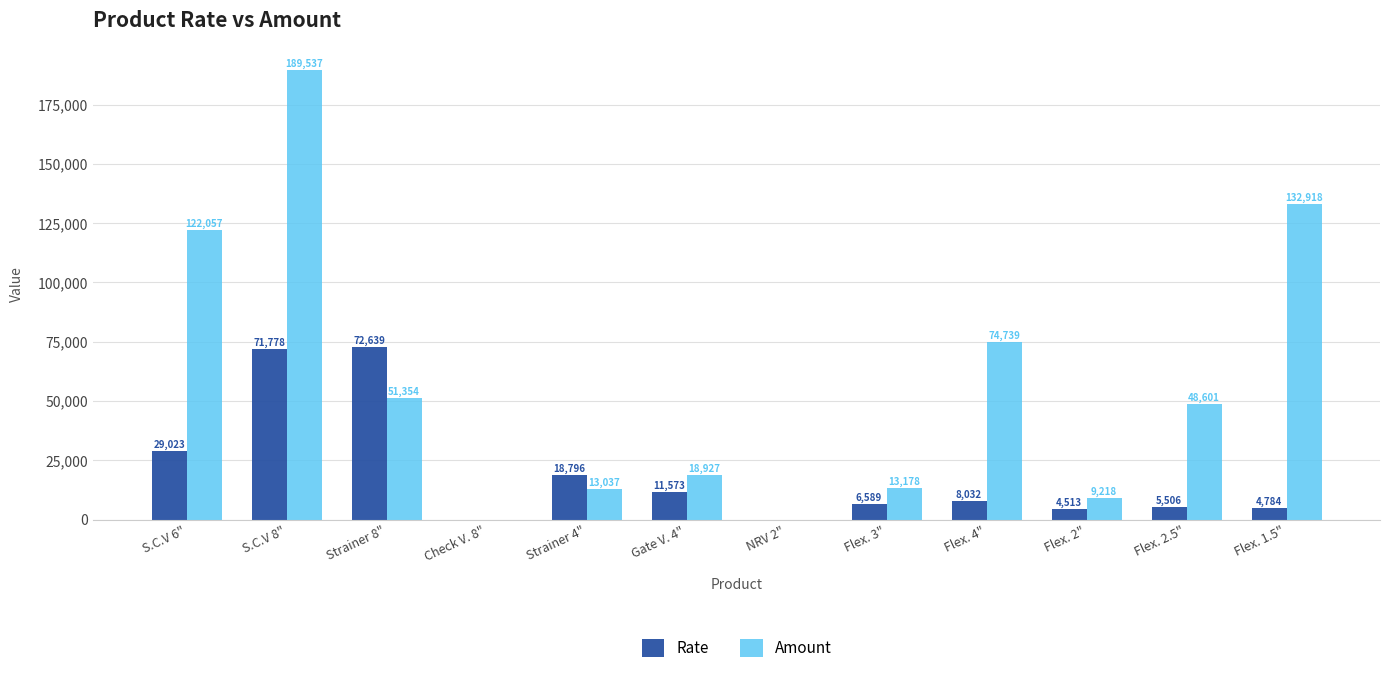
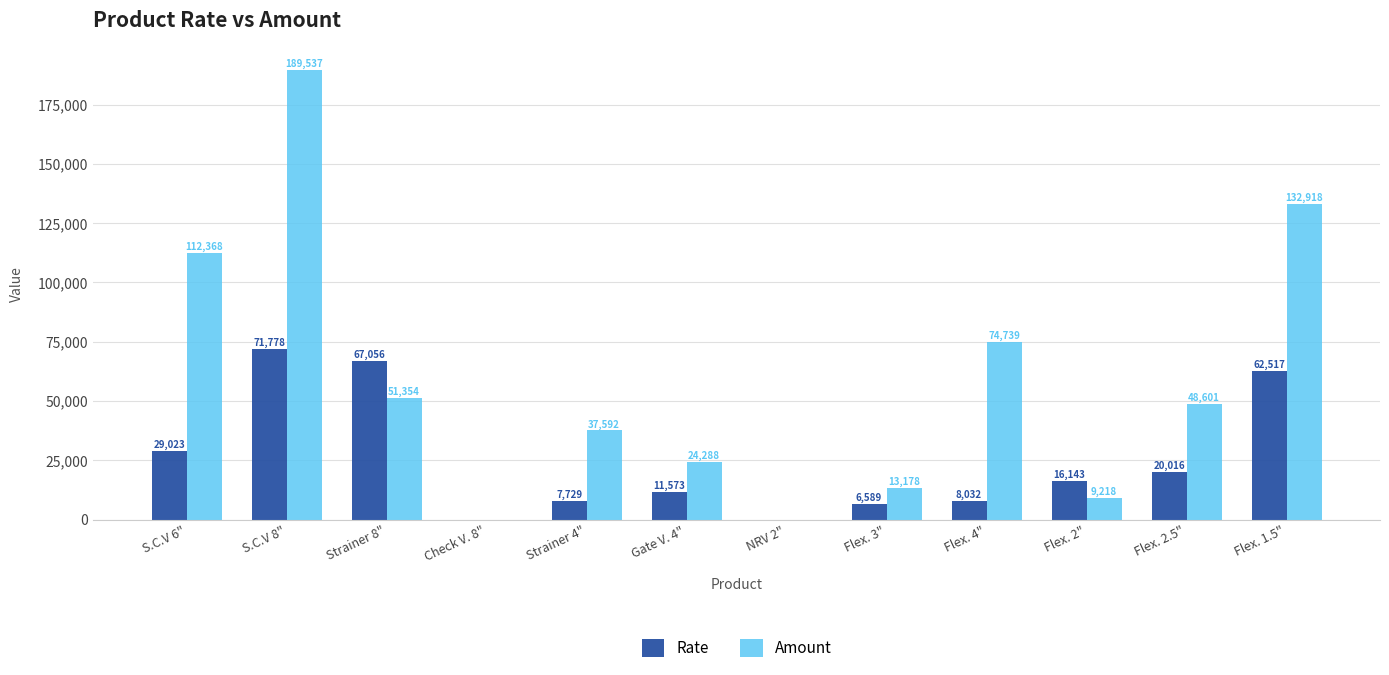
  {
    "Rate": {
      "S.C.V 6\"": "29,023",
      "S.C.V 8\"": "71,778",
-     "Strainer 8\"": "72,639",
-     "Strainer 4\"": "18,796",
+     "Strainer 8\"": "67,056",
+     "Strainer 4\"": "7,729",
      "Gate V. 4\"": "11,573",
      "Flex. 3\"": "6,589",
      "Flex. 4\"": "8,032",
-     "Flex. 2\"": "4,513",
-     "Flex. 2.5\"": "5,506",
-     "Flex. 1.5\"": "4,784"
+     "Flex. 2\"": "16,143",
+     "Flex. 2.5\"": "20,016",
+     "Flex. 1.5\"": "62,517"
    },
    "Amount": {
-     "S.C.V 6\"": "122,057",
+     "S.C.V 6\"": "112,368",
      "S.C.V 8\"": "189,537",
      "Strainer 8\"": "51,354",
-     "Strainer 4\"": "13,037",
-     "Gate V. 4\"": "18,927",
+     "Strainer 4\"": "37,592",
+     "Gate V. 4\"": "24,288",
      "Flex. 3\"": "13,178",
      "Flex. 4\"": "74,739",
      "Flex. 2\"": "9,218",
      "Flex. 2.5\"": "48,601",
      "Flex. 1.5\"": "132,918"
    }
  }
